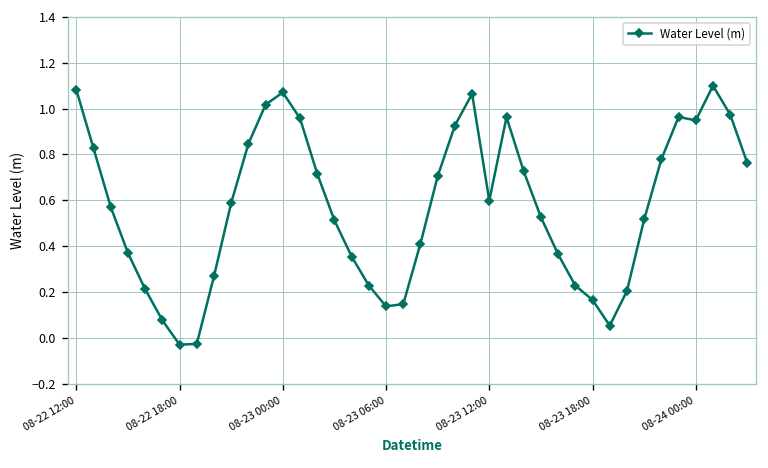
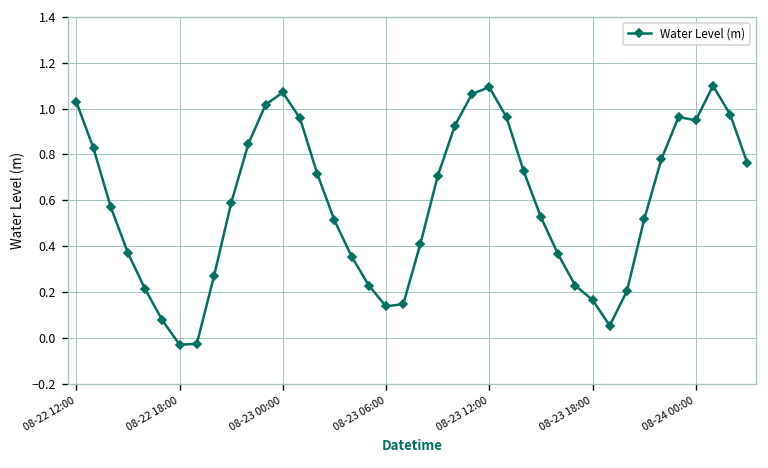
  {
-   "08-22 12:00": 1.08,
+   "08-22 12:00": 1.03,
    "08-22 18:00": -0.03,
    "08-23 00:00": 1.07,
    "08-23 06:00": 0.14,
-   "08-23 12:00": 0.60,
+   "08-23 12:00": 1.09,
    "08-23 18:00": 0.16,
    "08-24 00:00": 0.95
  }
